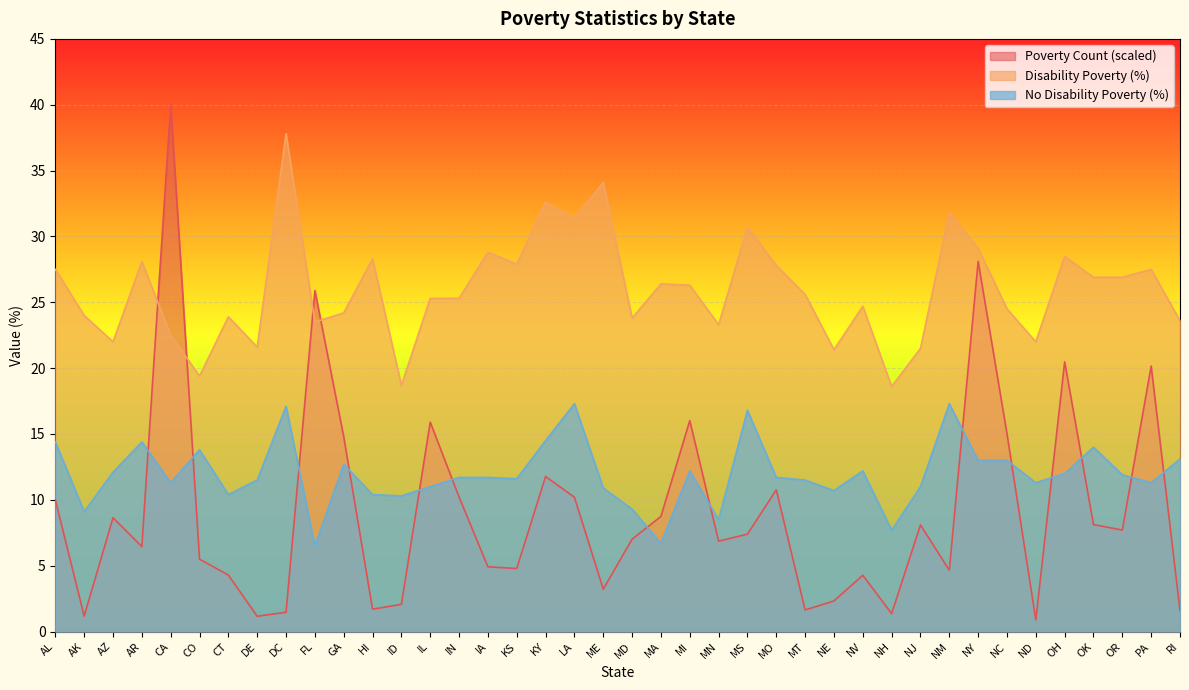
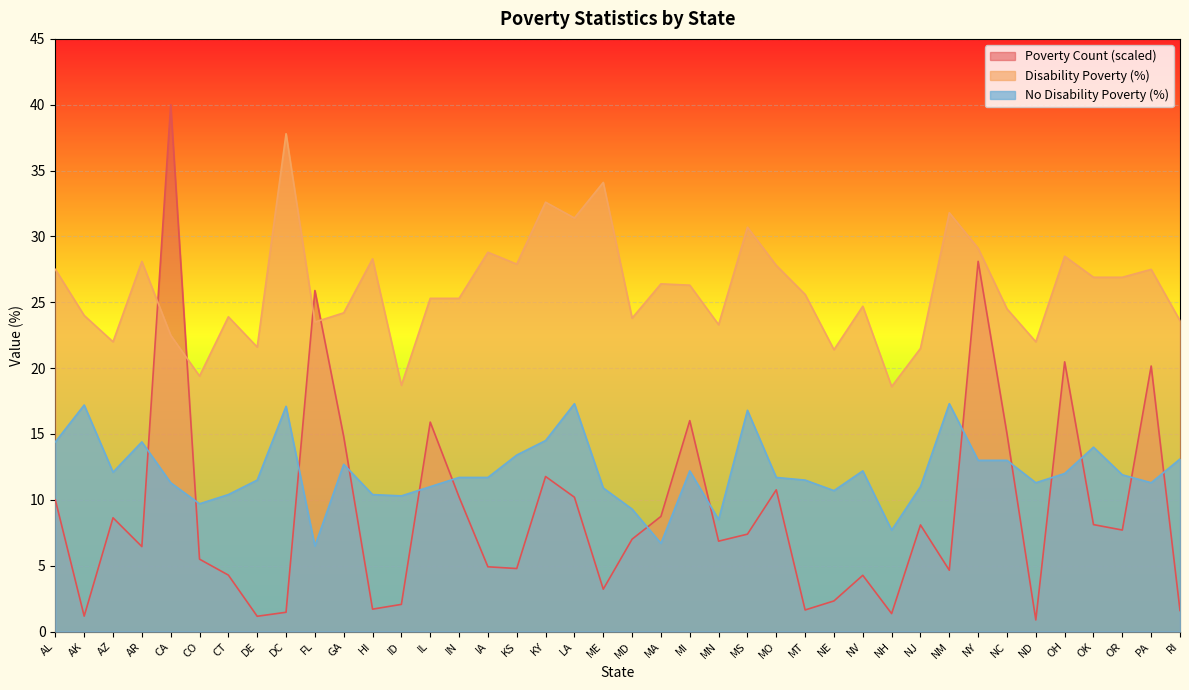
  {
    "No Disability Poverty (%)": {
      "AL": 14.4,
-     "AK": 9.1,
+     "AK": 17.2,
      "AZ": 12.1,
      "AR": 14.4,
      "CA": 11.3,
-     "CO": 13.8,
+     "CO": 9.7,
      "CT": 10.4,
      "DE": 11.5,
      "DC": 17.1,
      "FL": 6.5,
      "GA": 12.7,
      "HI": 10.4,
      "ID": 10.3,
      "IL": 11.0,
      "IN": 11.7,
      "IA": 11.7,
-     "KS": 11.6,
+     "KS": 13.4,
      "KY": 14.5,
      "LA": 17.3,
      "ME": 10.9,
      "MD": 9.3,
      "MA": 6.7,
      "MI": 12.2,
      "MN": 8.5,
      "MS": 16.8,
      "MO": 11.7,
      "MT": 11.5,
      "NE": 10.7,
      "NV": 12.2,
      "NH": 7.7,
      "NJ": 11.0,
      "NM": 17.3,
      "NY": 13.0,
      "NC": 13.0,
      "ND": 11.3,
      "OH": 12.0,
      "OK": 14.0,
      "OR": 11.9,
      "PA": 11.3,
      "RI": 13.1
    }
  }
